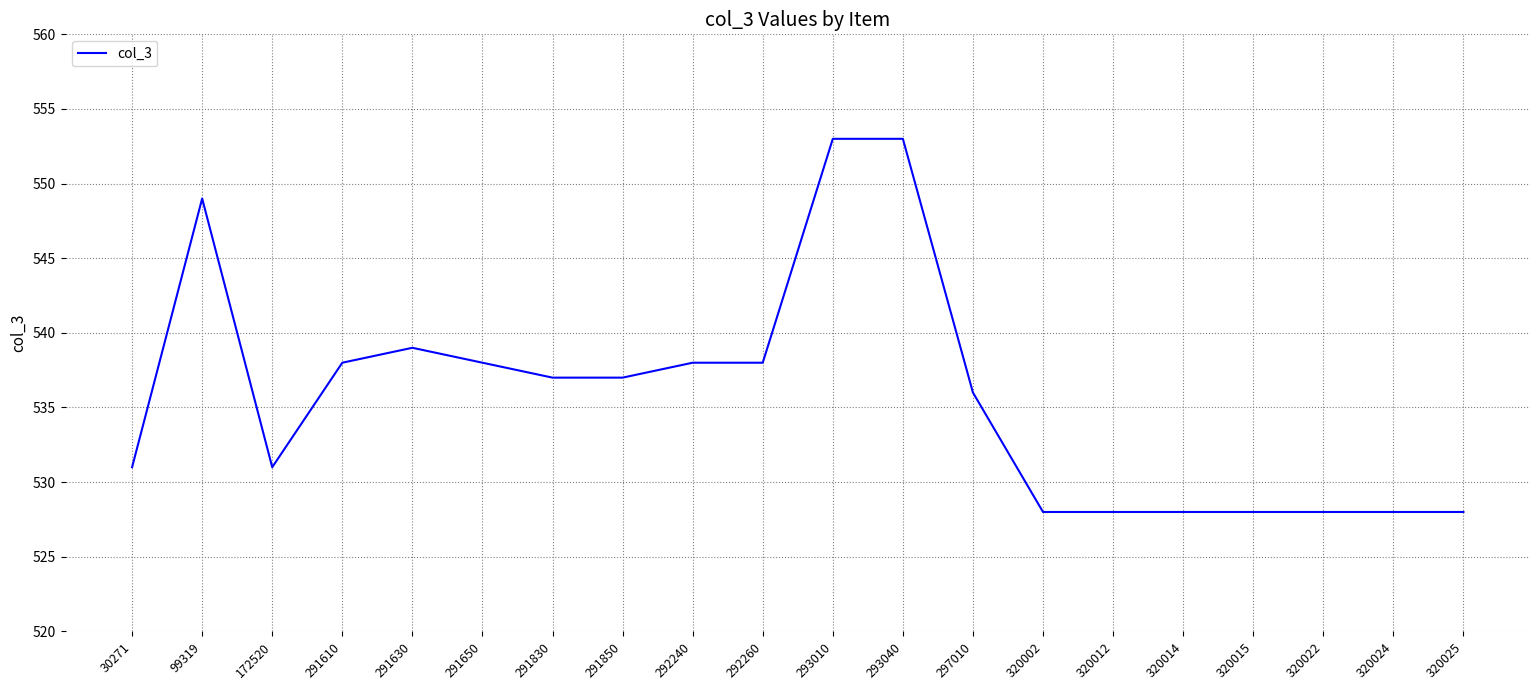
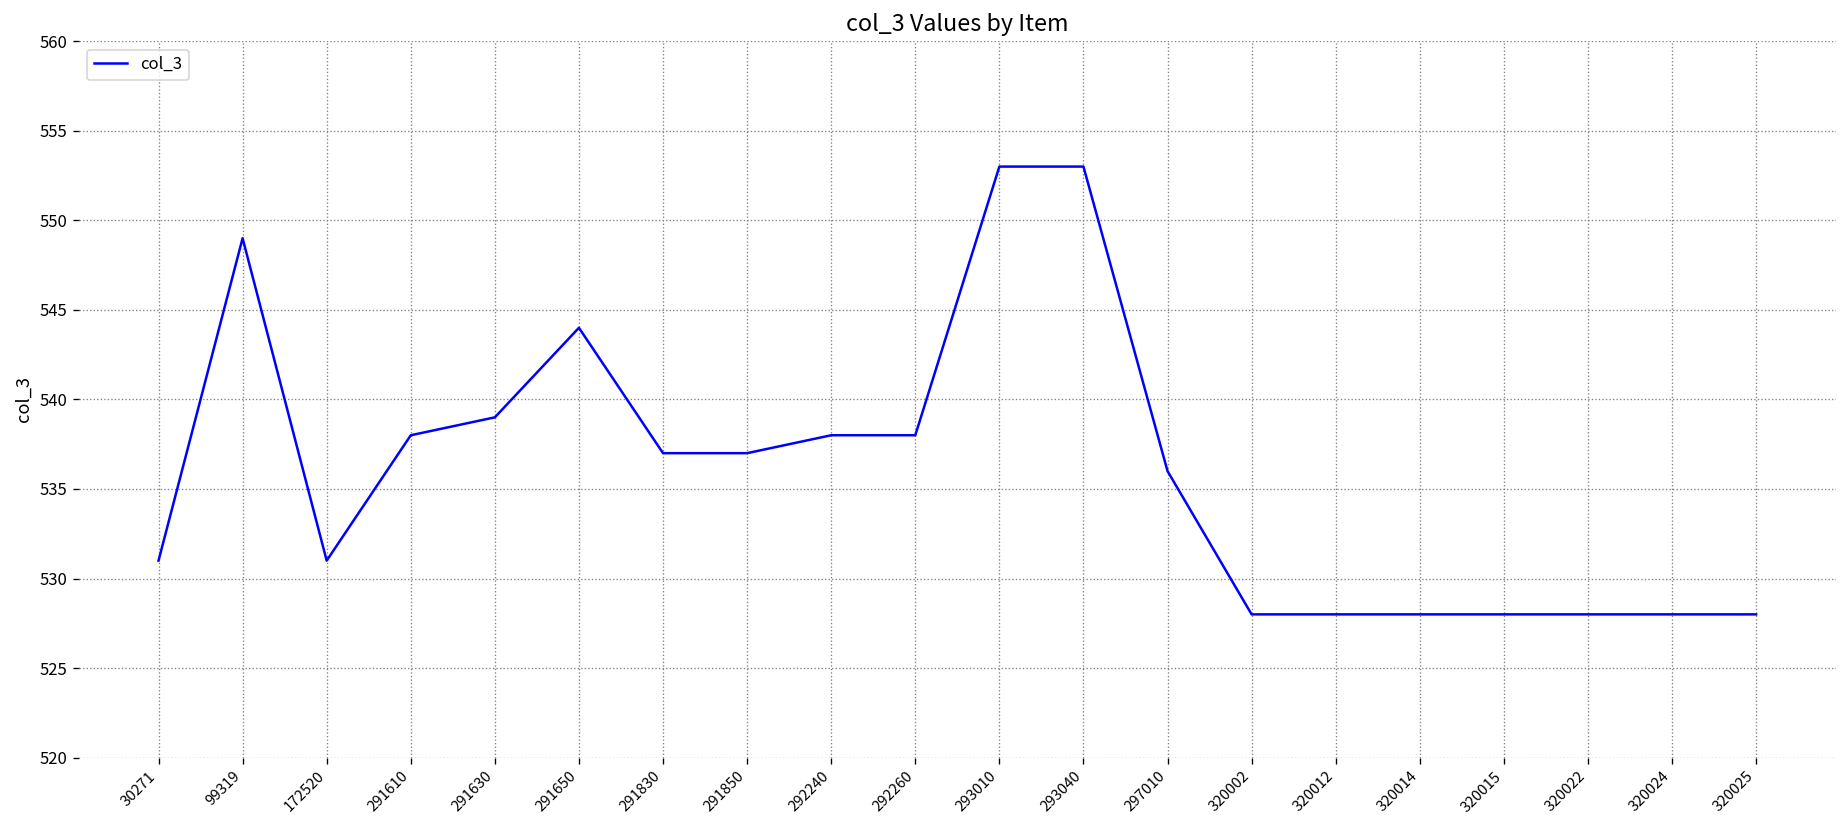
  {
    "30271": 531,
    "99319": 549,
    "172520": 531,
    "291610": 538,
    "291630": 539,
-   "291650": 538,
+   "291650": 544,
    "291830": 537,
    "291850": 537,
    "292240": 538,
    "292260": 538,
    "293010": 553,
    "293040": 553,
    "297010": 536,
    "320002": 528,
    "320012": 528,
    "320014": 528,
    "320015": 528,
    "320022": 528,
    "320024": 528,
    "320025": 528
  }
